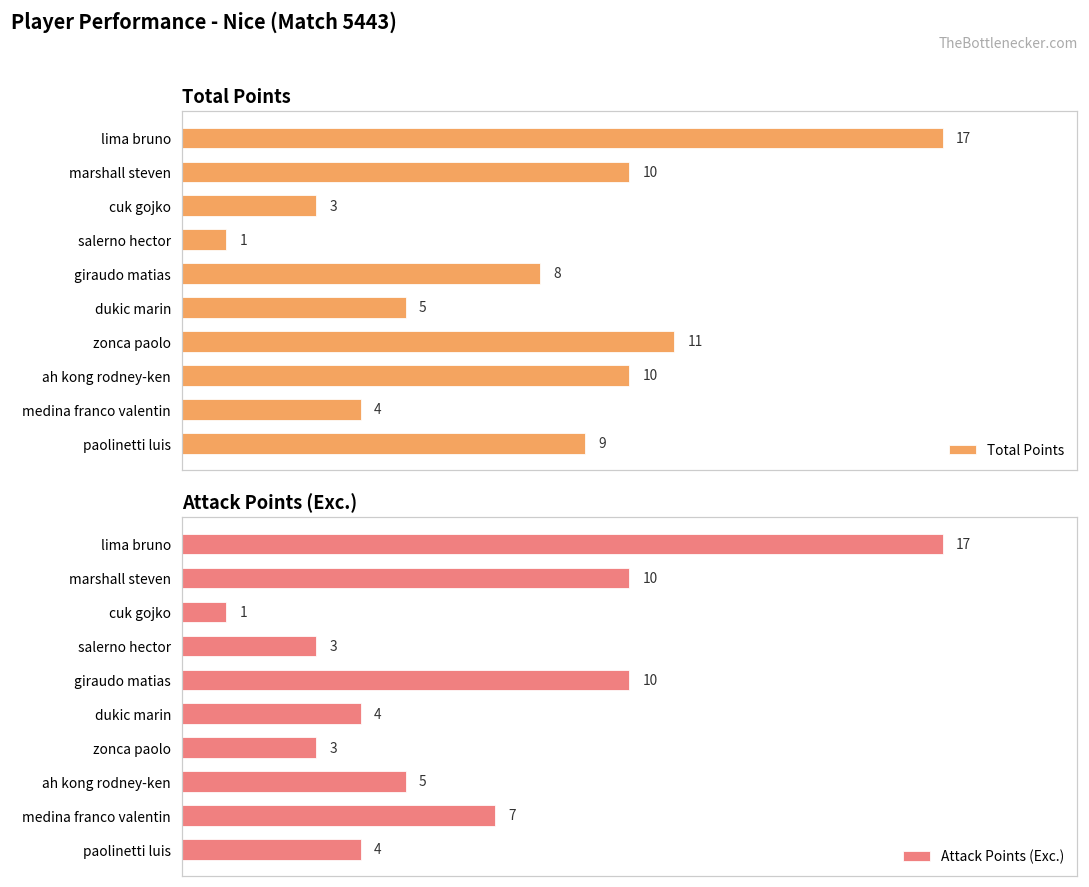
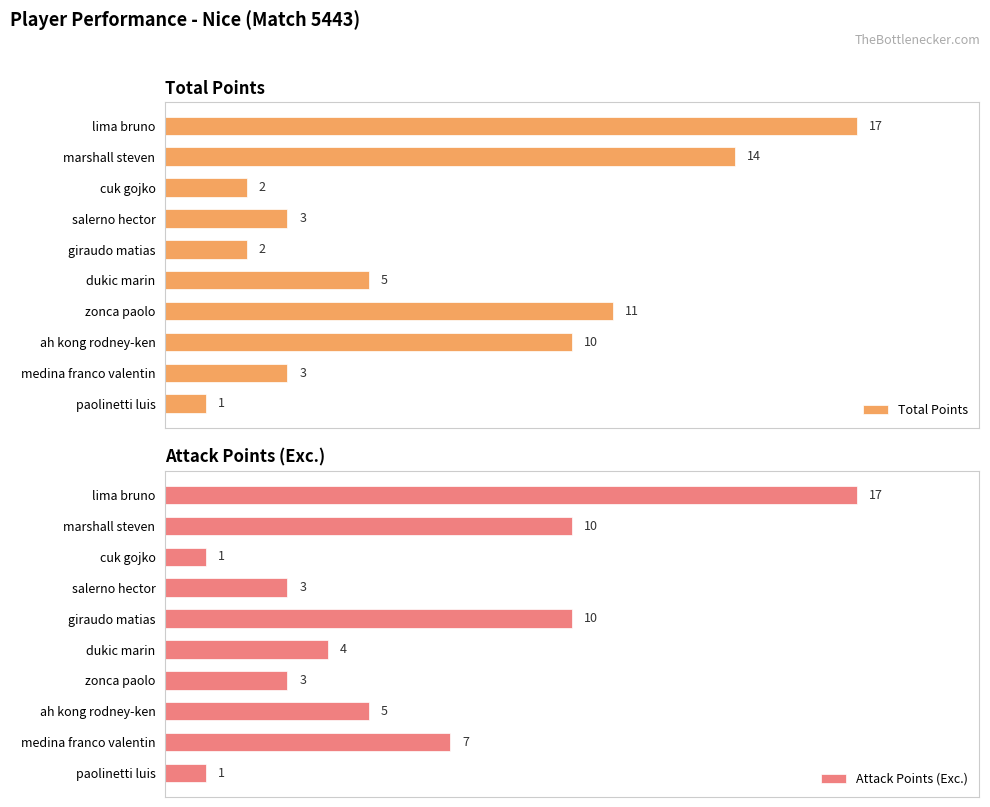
  {
    "Total Points": {
      "lima bruno": 17,
-     "marshall steven": 10,
-     "cuk gojko": 3,
-     "salerno hector": 1,
-     "giraudo matias": 8,
+     "marshall steven": 14,
+     "cuk gojko": 2,
+     "salerno hector": 3,
+     "giraudo matias": 2,
      "dukic marin": 5,
      "zonca paolo": 11,
      "ah kong rodney-ken": 10,
-     "medina franco valentin": 4,
-     "paolinetti luis": 9
+     "medina franco valentin": 3,
+     "paolinetti luis": 1
    },
    "Attack Points (Exc.)": {
      "lima bruno": 17,
      "marshall steven": 10,
      "cuk gojko": 1,
      "salerno hector": 3,
      "giraudo matias": 10,
      "dukic marin": 4,
      "zonca paolo": 3,
      "ah kong rodney-ken": 5,
      "medina franco valentin": 7,
-     "paolinetti luis": 4
+     "paolinetti luis": 1
    }
  }
